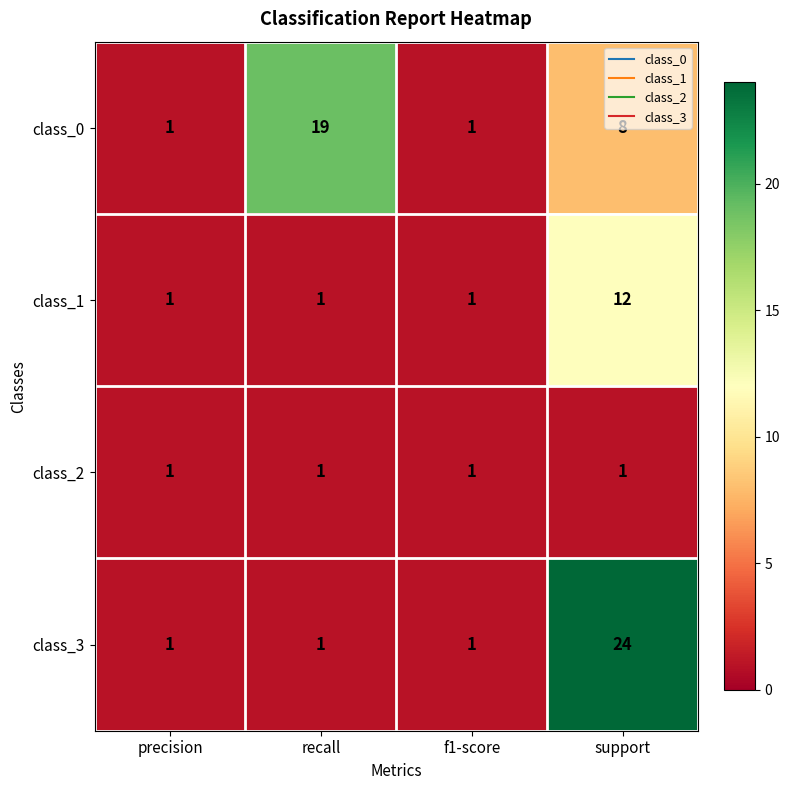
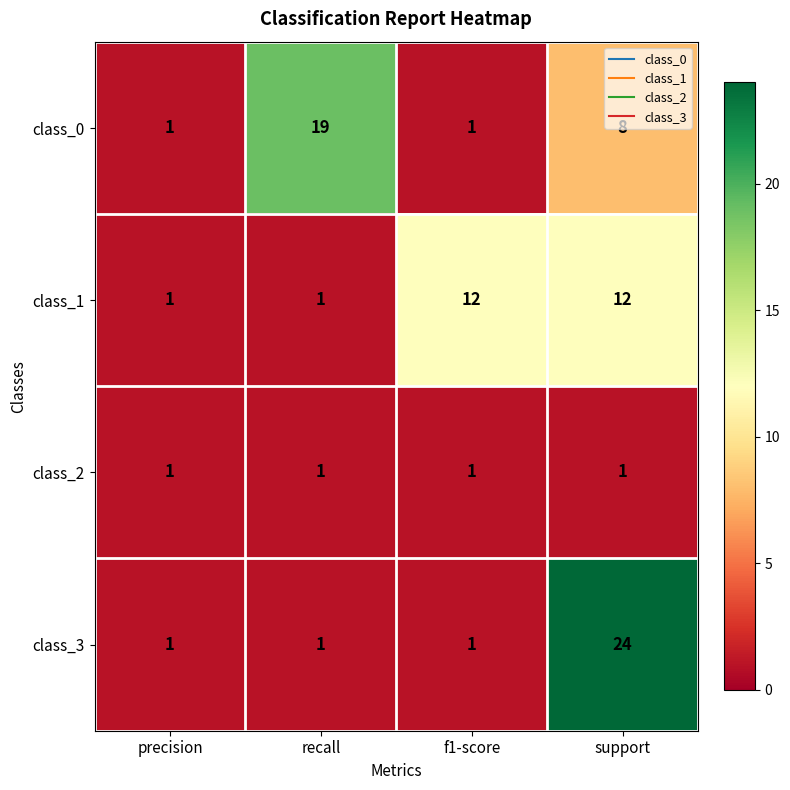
  {
    "class_0": {
      "precision": 1,
      "recall": 19,
      "f1-score": 1
    },
    "class_1": {
      "precision": 1,
      "recall": 1,
-     "f1-score": 1,
+     "f1-score": 12,
      "support": 12
    },
    "class_2": {
      "precision": 1,
      "recall": 1,
      "f1-score": 1,
      "support": 1
    },
    "class_3": {
      "precision": 1,
      "recall": 1,
      "f1-score": 1,
      "support": 24
    }
  }
